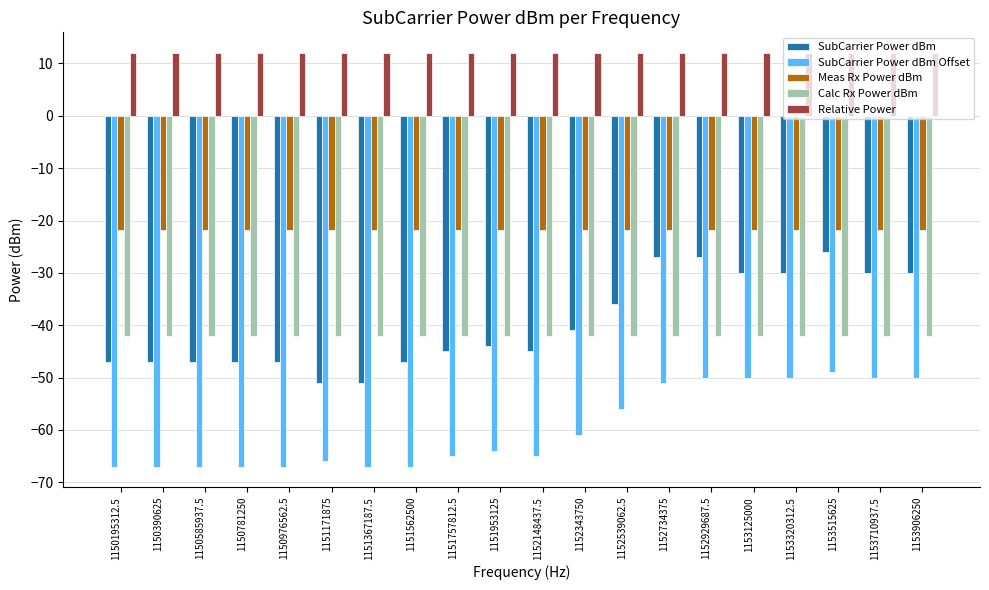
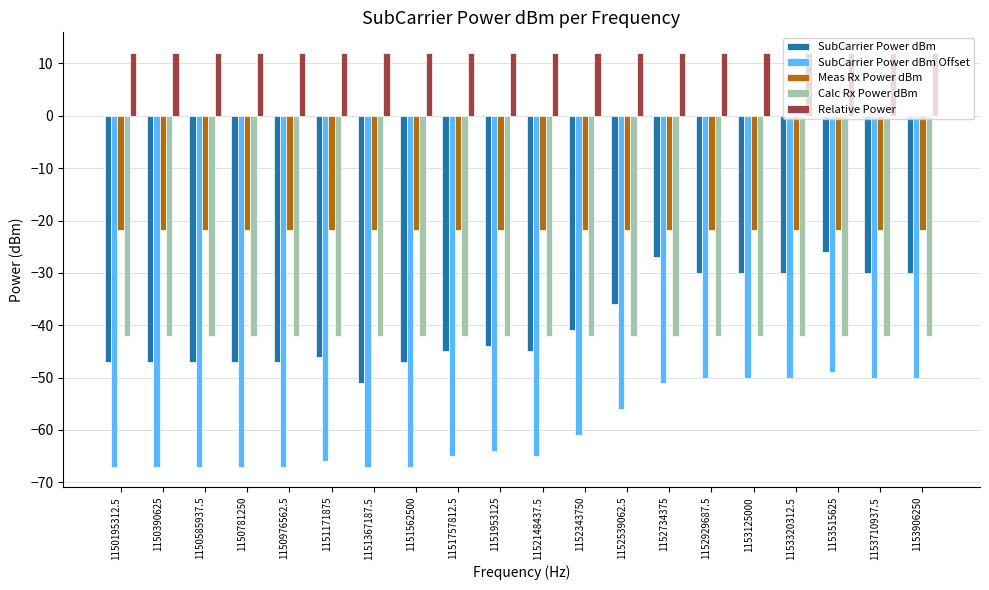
  {
    "SubCarrier Power dBm": {
      "1150195312.5": -47,
      "1150390625": -47,
      "1150585937.5": -47,
      "1150781250": -47,
      "1150976562.5": -47,
-     "1151171875": -51,
+     "1151171875": -46,
      "1151367187.5": -51,
      "1151562500": -47,
      "1151757812.5": -45,
      "1151953125": -44,
      "1152148437.5": -45,
      "1152343750": -41,
      "1152539062.5": -36,
      "1152734375": -27,
-     "1152929687.5": -27,
+     "1152929687.5": -30,
      "1153125000": -30,
      "1153320312.5": -30,
      "1153515625": -26,
      "1153710937.5": -30,
      "1153906250": -30
    },
    "SubCarrier Power dBm Offset": {
      "1150195312.5": -67,
      "1150390625": -67,
      "1150585937.5": -67,
      "1150781250": -67,
      "1150976562.5": -67,
      "1151171875": -66,
      "1151367187.5": -67,
      "1151562500": -67,
      "1151757812.5": -65,
      "1151953125": -64,
      "1152148437.5": -65,
      "1152343750": -61,
      "1152539062.5": -56,
      "1152734375": -51,
      "1152929687.5": -50,
      "1153125000": -50,
      "1153320312.5": -50,
      "1153515625": -49,
      "1153710937.5": -50,
      "1153906250": -50
    },
    "Meas Rx Power dBm": {
      "1150195312.5": -22,
      "1150390625": -22,
      "1150585937.5": -22,
      "1150781250": -22,
      "1150976562.5": -22,
      "1151171875": -22,
      "1151367187.5": -22,
      "1151562500": -22,
      "1151757812.5": -22,
      "1151953125": -22,
      "1152148437.5": -22,
      "1152343750": -22,
      "1152539062.5": -22,
      "1152734375": -22,
      "1152929687.5": -22,
      "1153125000": -22,
      "1153320312.5": -22,
      "1153515625": -22,
      "1153710937.5": -22,
      "1153906250": -22
    },
    "Calc Rx Power dBm": {
      "1150195312.5": -42,
      "1150390625": -42,
      "1150585937.5": -42,
      "1150781250": -42,
      "1150976562.5": -42,
      "1151171875": -42,
      "1151367187.5": -42,
      "1151562500": -42,
      "1151757812.5": -42,
      "1151953125": -42,
      "1152148437.5": -42,
      "1152343750": -42,
      "1152539062.5": -42,
      "1152734375": -42,
      "1152929687.5": -42,
      "1153125000": -42,
      "1153320312.5": -42,
      "1153515625": -42,
      "1153710937.5": -42,
      "1153906250": -42
    },
    "Relative Power": {
      "1150195312.5": 12,
      "1150390625": 12,
      "1150585937.5": 12,
      "1150781250": 12,
      "1150976562.5": 12,
      "1151171875": 12,
      "1151367187.5": 12,
      "1151562500": 12,
      "1151757812.5": 12,
      "1151953125": 12,
      "1152148437.5": 12,
      "1152343750": 12,
      "1152539062.5": 12,
      "1152734375": 12,
      "1152929687.5": 12,
      "1153125000": 12
    }
  }
